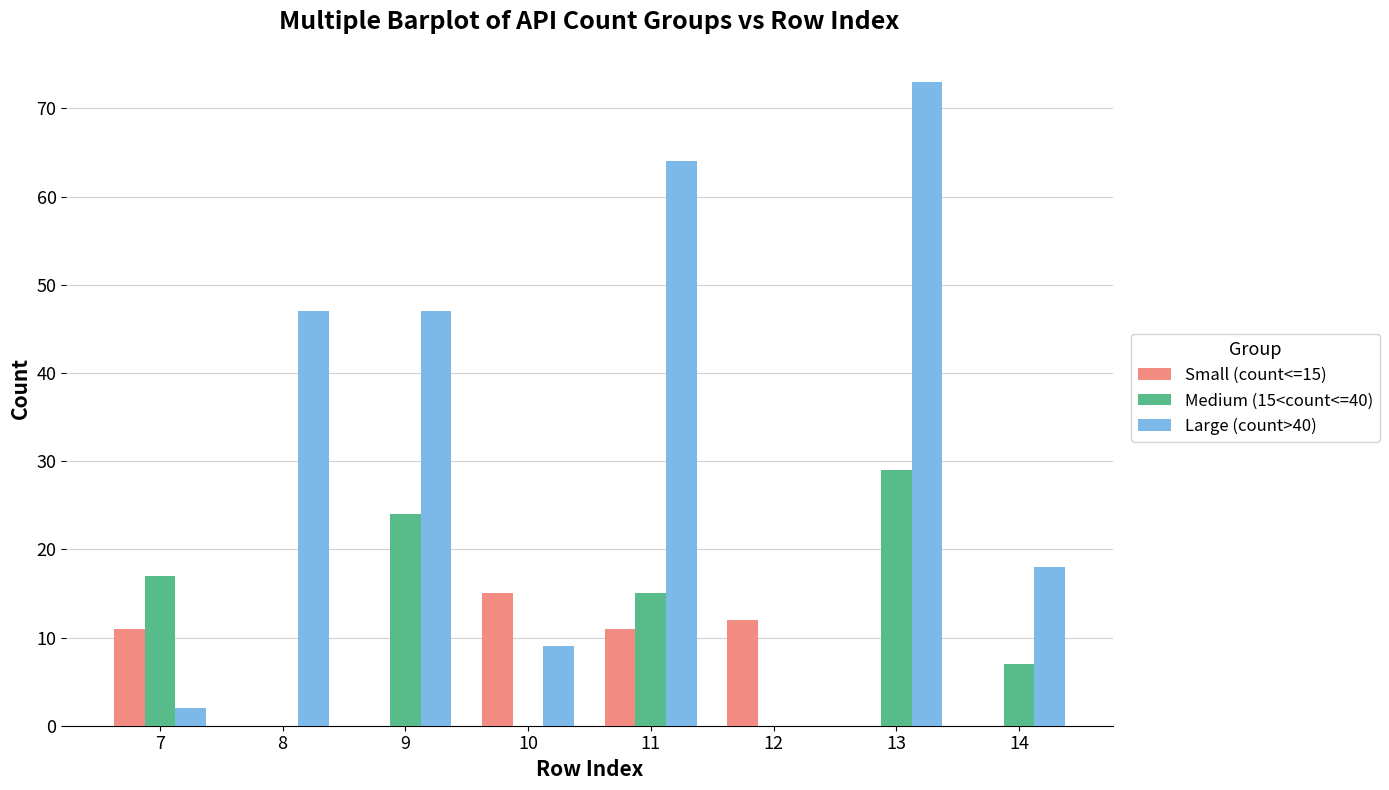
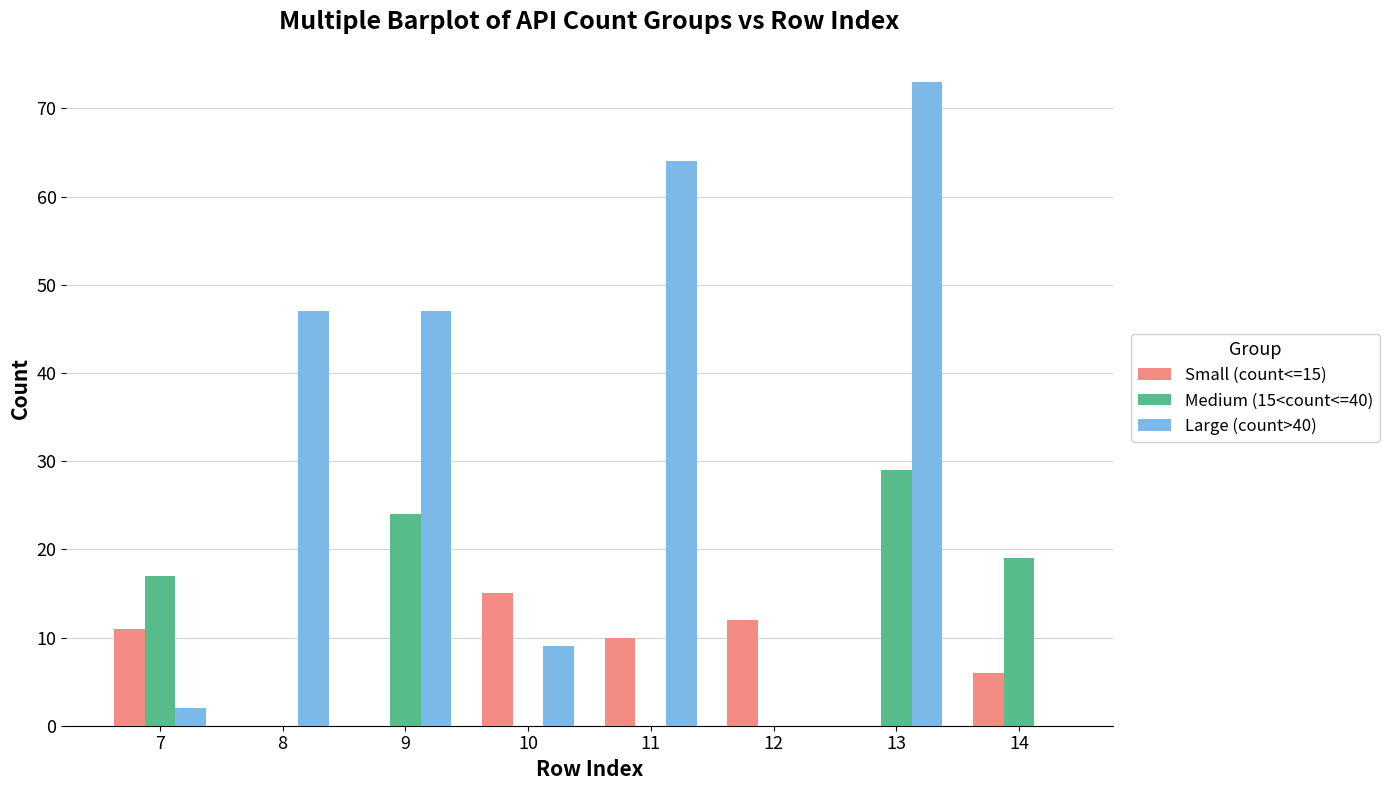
  {
    "Small (count<=15)": {
      "7": 11,
      "8": 0,
      "9": 0,
      "10": 15,
-     "11": 11,
+     "11": 10,
      "12": 12,
      "13": 0,
-     "14": 0
+     "14": 6
    },
    "Medium (15<count<=40)": {
      "7": 17,
      "8": 0,
      "9": 24,
      "10": 0,
-     "11": 15,
+     "11": 0,
      "12": 0,
      "13": 29,
-     "14": 7
+     "14": 19
    },
    "Large (count>40)": {
      "7": 2,
      "8": 47,
      "9": 47,
      "10": 9,
      "11": 64,
      "12": 0,
      "13": 73,
-     "14": 18
+     "14": 0
    }
  }
